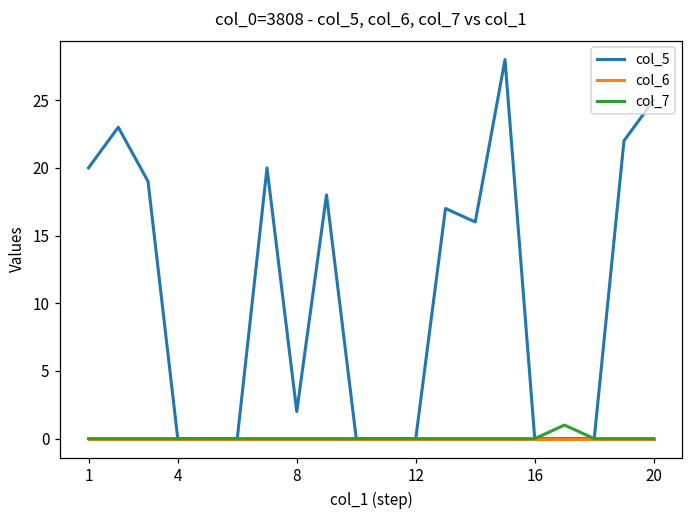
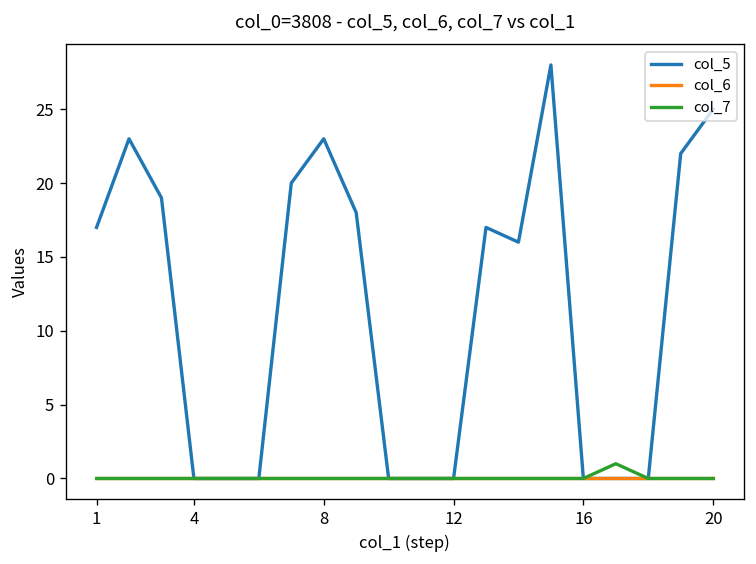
  {
    "col_5": {
-     "1": 20,
-     "8": 2
+     "1": 17,
+     "8": 23
    }
  }
